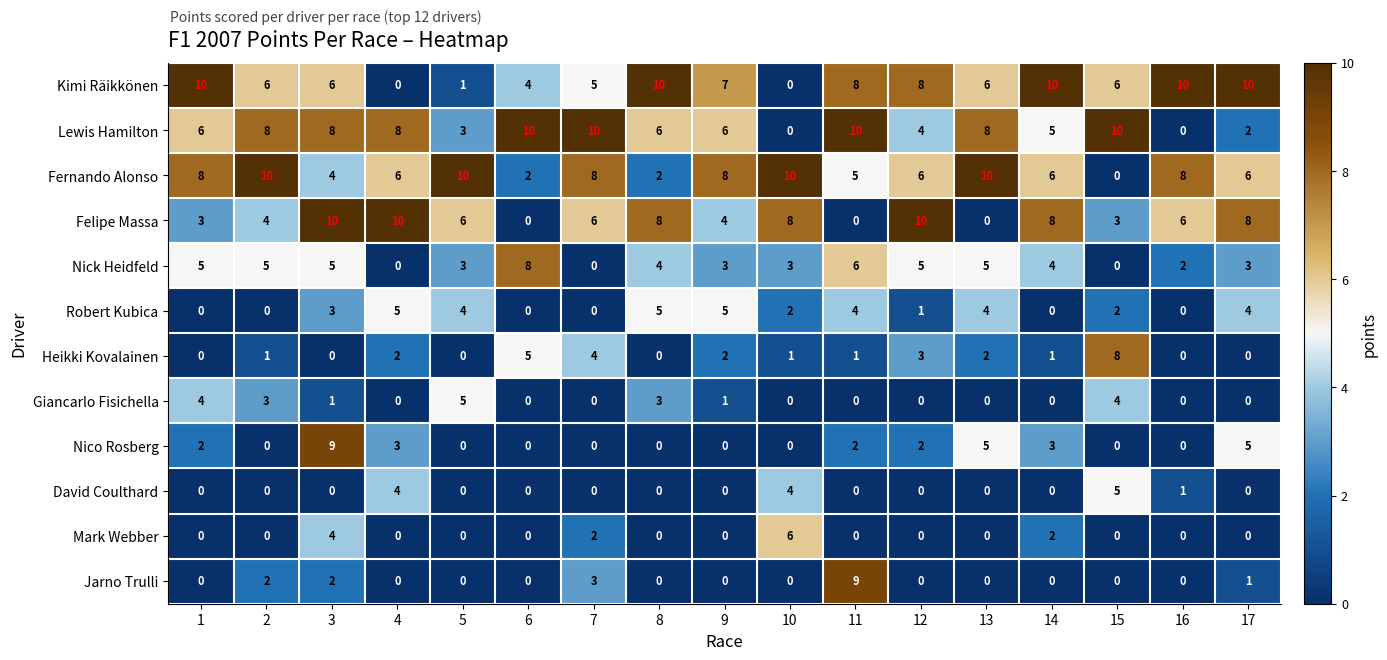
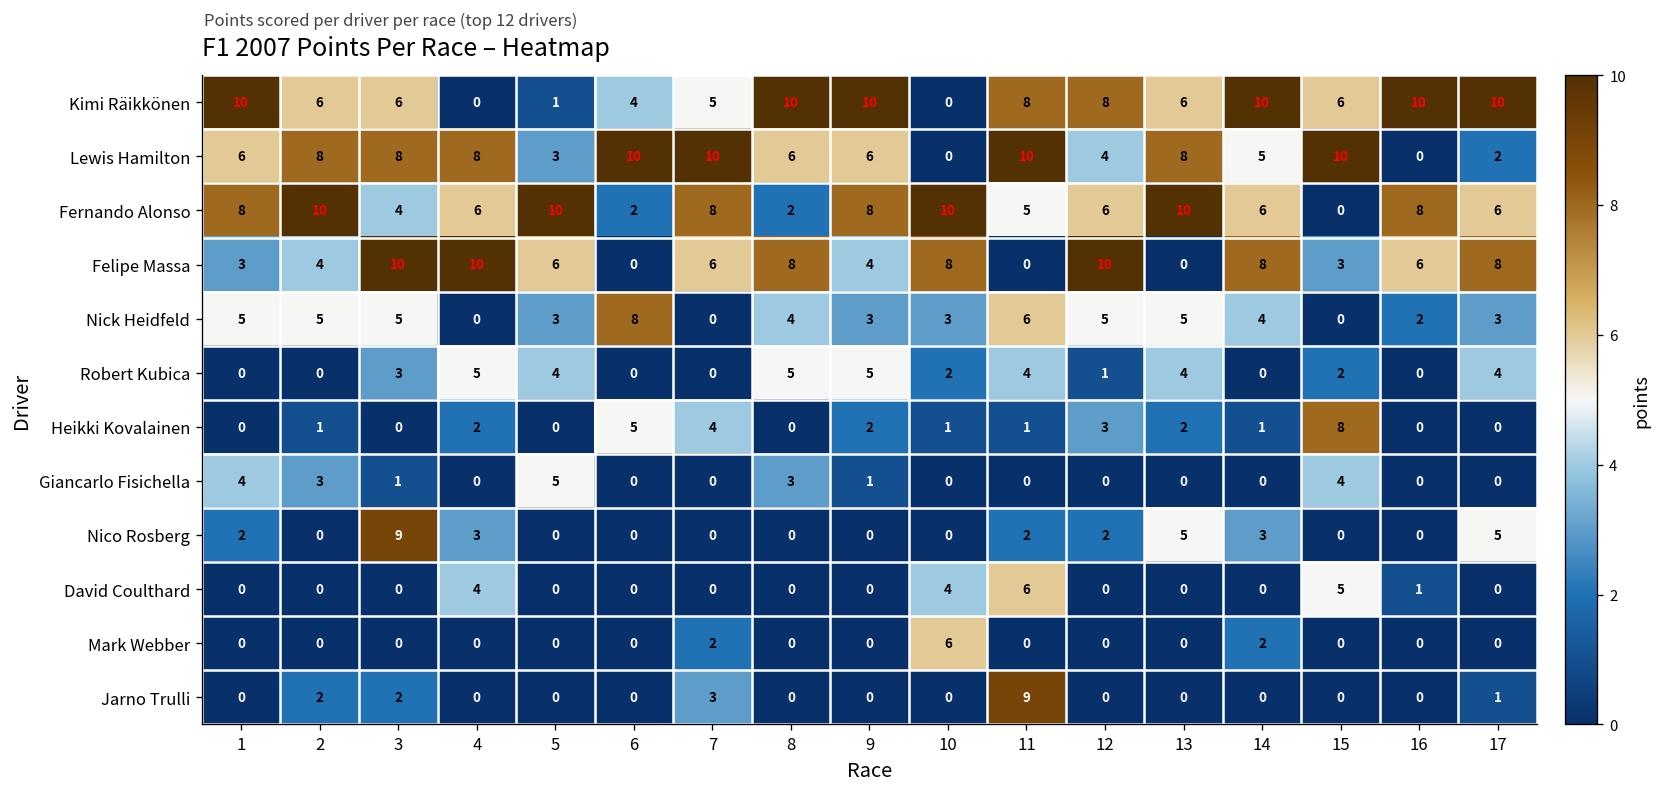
  {
    "Kimi Räikkönen": {
      "1": 10,
      "2": 6,
      "3": 6,
      "4": 0,
      "5": 1,
      "6": 4,
      "7": 5,
      "8": 10,
-     "9": 7,
+     "9": 10,
      "10": 0,
      "11": 8,
      "12": 8,
      "13": 6,
      "14": 10,
      "15": 6,
      "16": 10,
      "17": 10
    },
    "David Coulthard": {
      "1": 0,
      "2": 0,
      "3": 0,
      "4": 4,
      "5": 0,
      "6": 0,
      "7": 0,
      "8": 0,
      "9": 0,
      "10": 4,
-     "11": 0,
+     "11": 6,
      "12": 0,
      "13": 0,
      "14": 0,
      "15": 5,
      "16": 1,
      "17": 0
    },
    "Mark Webber": {
      "1": 0,
      "2": 0,
-     "3": 4,
+     "3": 0,
      "4": 0,
      "5": 0,
      "6": 0,
      "7": 2,
      "8": 0,
      "9": 0,
      "10": 6,
      "11": 0,
      "12": 0,
      "13": 0,
      "14": 2,
      "15": 0,
      "16": 0,
      "17": 0
    }
  }
